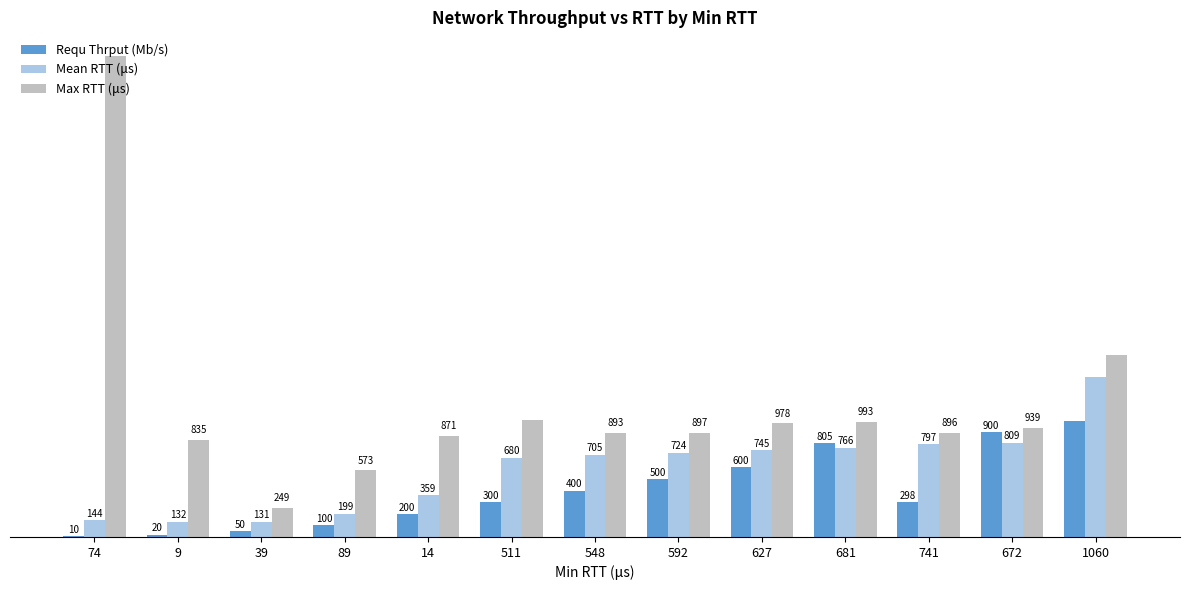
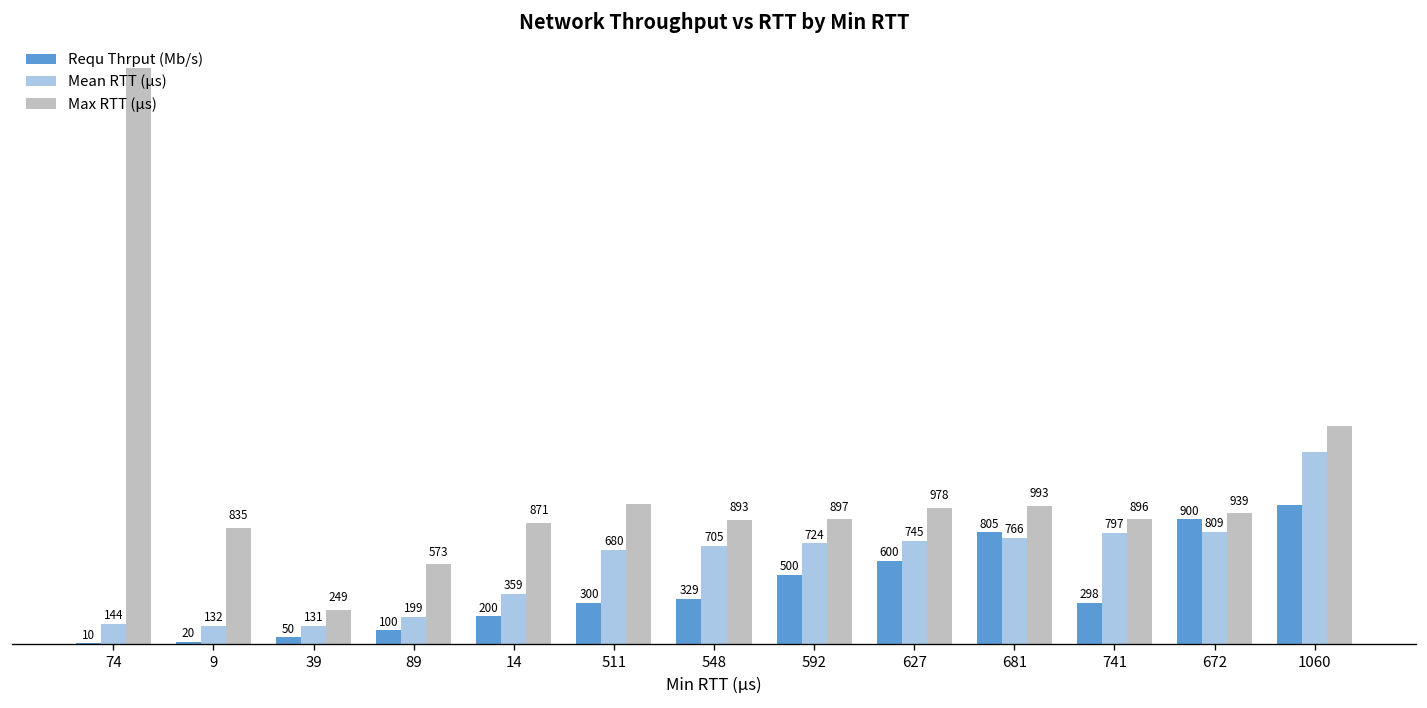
  {
    "Requ Thrput (Mb/s)": {
      "74": 10,
      "9": 20,
      "39": 50,
      "89": 100,
      "14": 200,
      "511": 300,
-     "548": 400,
+     "548": 329,
      "592": 500,
      "627": 600,
      "681": 805,
      "741": 298,
      "672": 900
    }
  }
